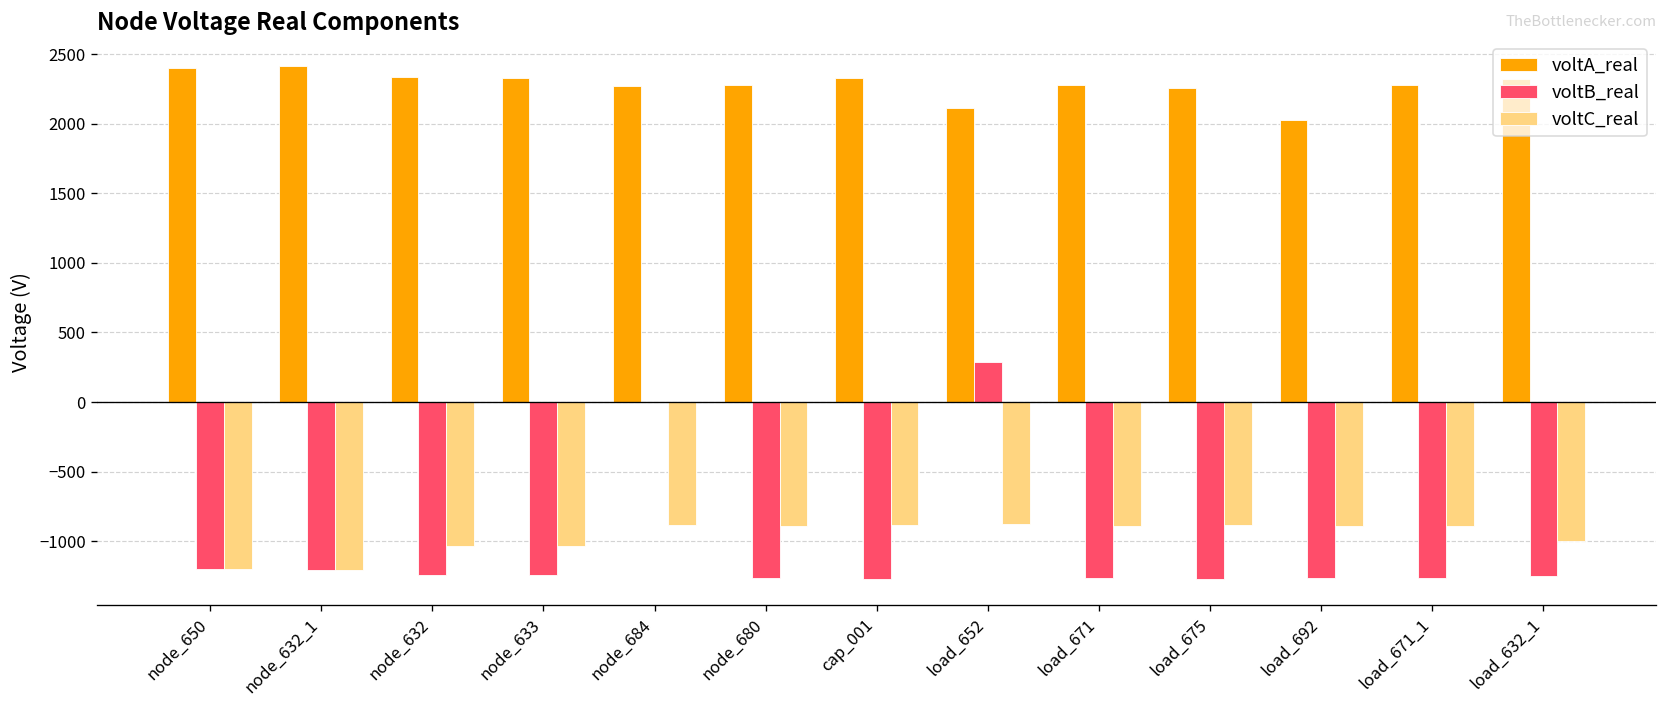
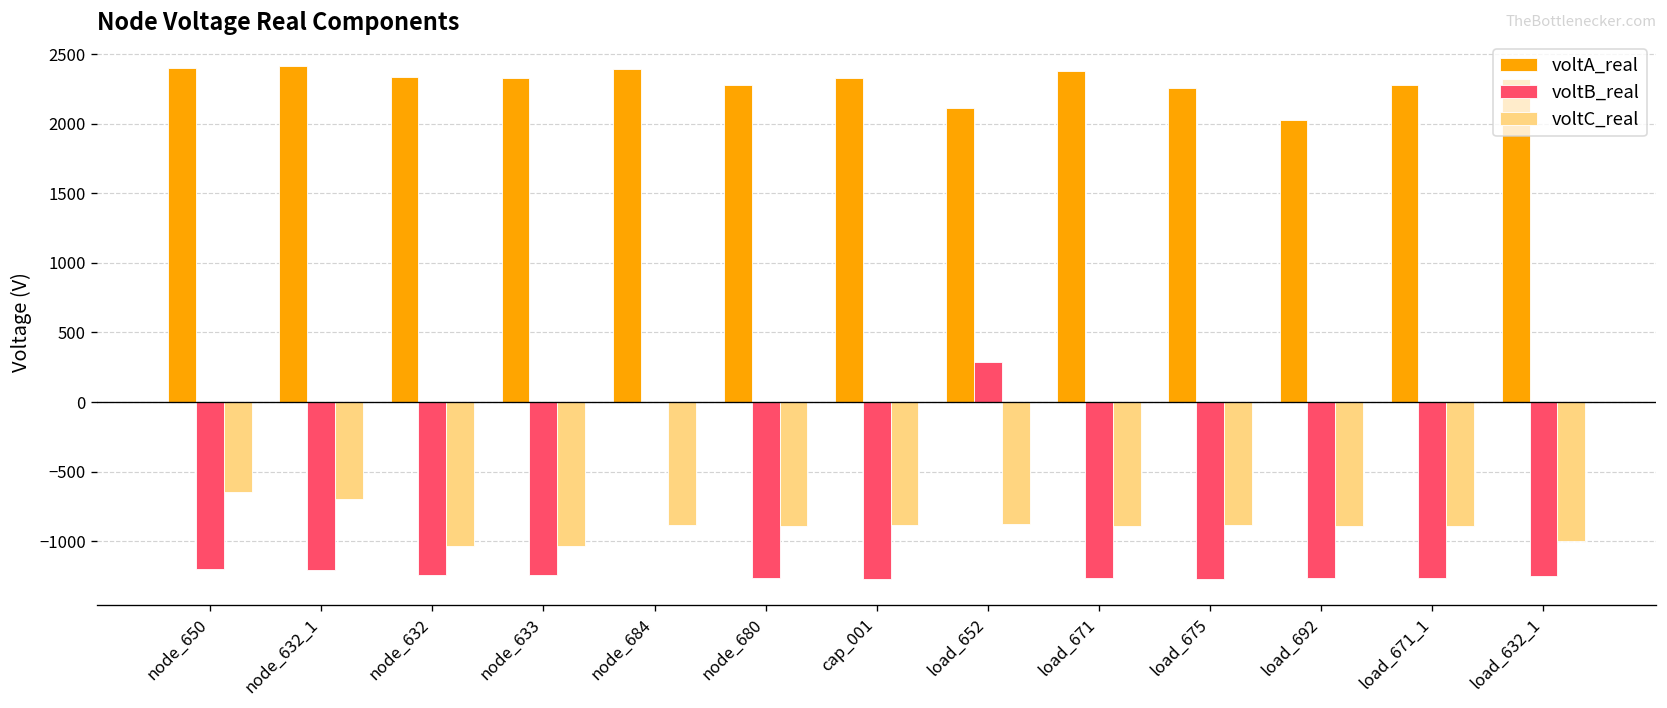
  {
    "voltA_real": {
      "node_650": 2400,
      "node_632_1": 2420,
      "node_632": 2340,
      "node_633": 2330,
-     "node_684": 2270,
+     "node_684": 2400,
      "node_680": 2280,
      "cap_001": 2330,
      "load_652": 2110,
-     "load_671": 2280,
+     "load_671": 2380,
      "load_675": 2260,
      "load_692": 2030,
      "load_671_1": 2280
    },
    "voltB_real": {
      "node_650": -1200,
      "node_632_1": -1210,
      "node_632": -1240,
      "node_633": -1240,
      "node_684": 0,
      "node_680": -1260,
      "cap_001": -1270,
      "load_652": 290,
      "load_671": -1260,
      "load_675": -1270,
      "load_692": -1260,
      "load_671_1": -1260,
      "load_632_1": -1250
    },
    "voltC_real": {
-     "node_650": -1200,
-     "node_632_1": -1210,
+     "node_650": -650,
+     "node_632_1": -700,
      "node_632": -1040,
      "node_633": -1030,
      "node_684": -880,
      "node_680": -890,
      "cap_001": -880,
      "load_652": -870,
      "load_671": -890,
      "load_675": -880,
      "load_692": -890,
      "load_671_1": -890,
      "load_632_1": -1000
    }
  }
